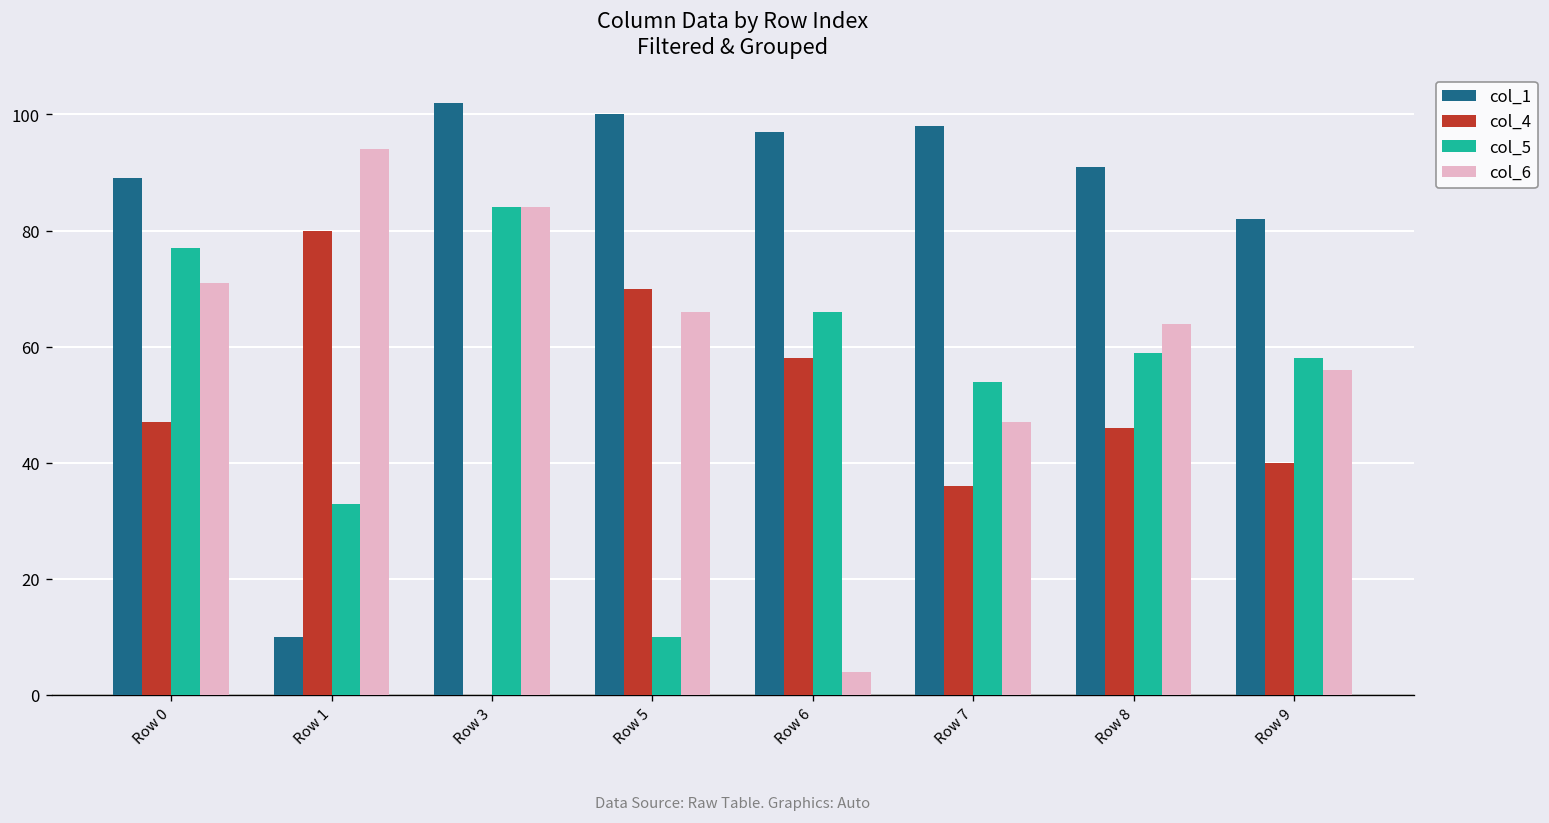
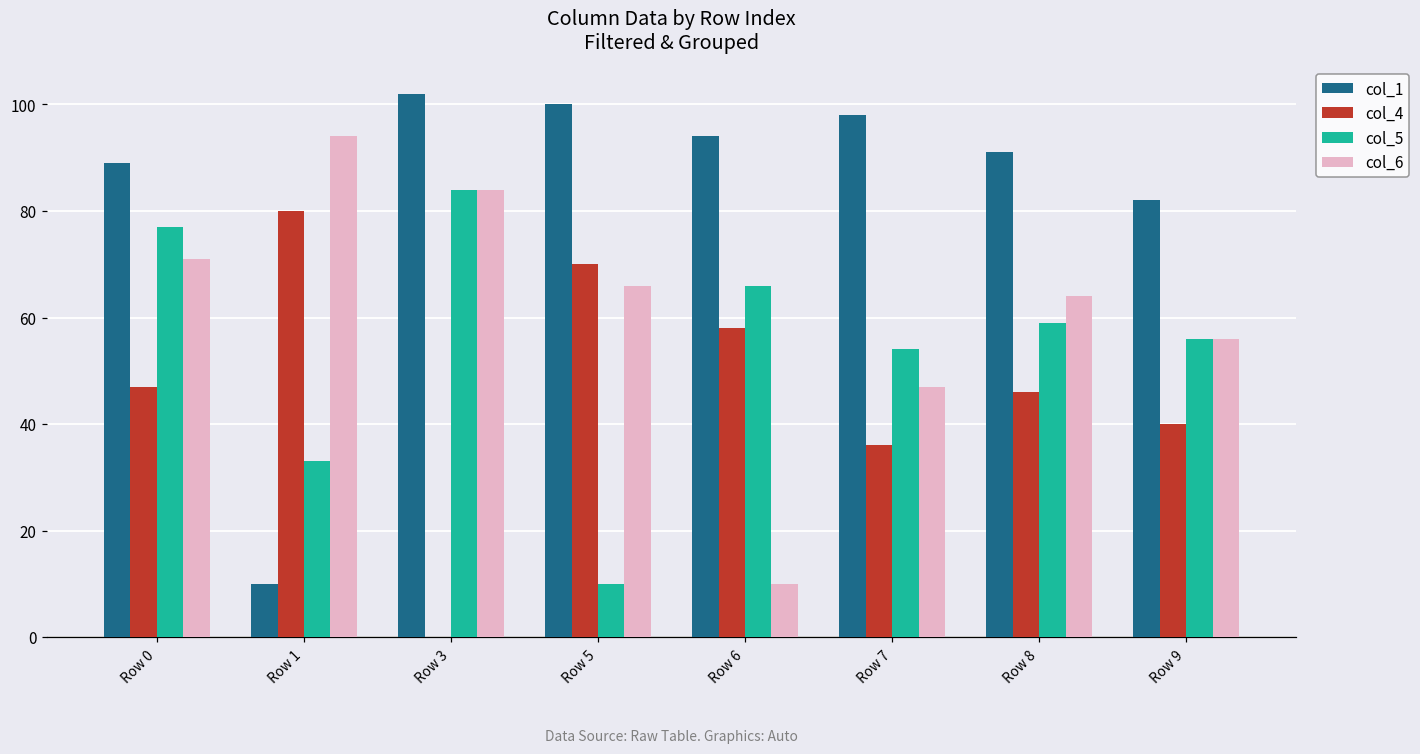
  {
    "col_1": {
      "Row 0": 89,
      "Row 1": 10,
      "Row 3": 102,
      "Row 5": 100,
-     "Row 6": 97,
+     "Row 6": 94,
      "Row 7": 98,
      "Row 8": 91,
      "Row 9": 82
    },
    "col_4": {
      "Row 0": 47,
      "Row 1": 80,
      "Row 3": 0,
      "Row 5": 70,
      "Row 6": 58,
      "Row 7": 36,
      "Row 8": 46,
      "Row 9": 40
    },
    "col_5": {
      "Row 0": 77,
      "Row 1": 33,
      "Row 3": 84,
      "Row 5": 10,
      "Row 6": 66,
      "Row 7": 54,
      "Row 8": 59,
-     "Row 9": 58
+     "Row 9": 56
    },
    "col_6": {
      "Row 0": 71,
      "Row 1": 94,
      "Row 3": 84,
      "Row 5": 66,
-     "Row 6": 4,
+     "Row 6": 10,
      "Row 7": 47,
      "Row 8": 64,
      "Row 9": 56
    }
  }
